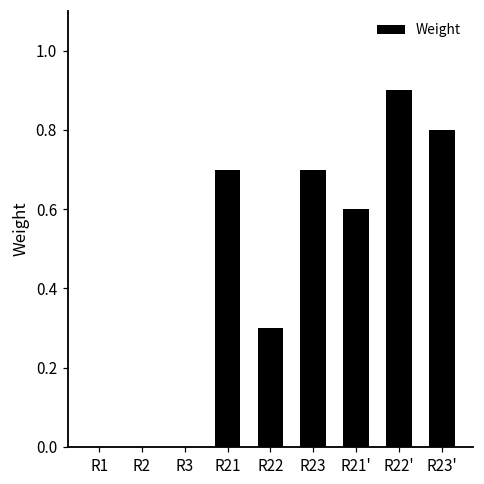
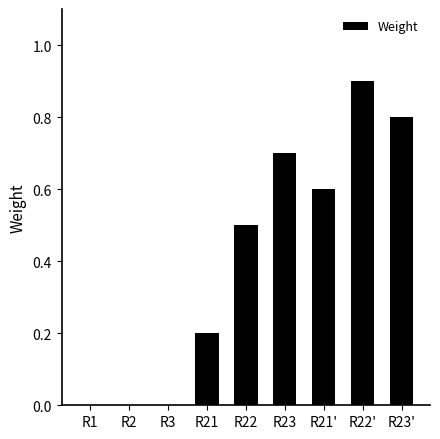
  {
    "R1": 0.0,
    "R2": 0.0,
    "R3": 0.0,
-   "R21": 0.7,
-   "R22": 0.3,
+   "R21": 0.2,
+   "R22": 0.5,
    "R23": 0.7,
    "R21'": 0.6,
    "R22'": 0.9,
    "R23'": 0.8
  }
